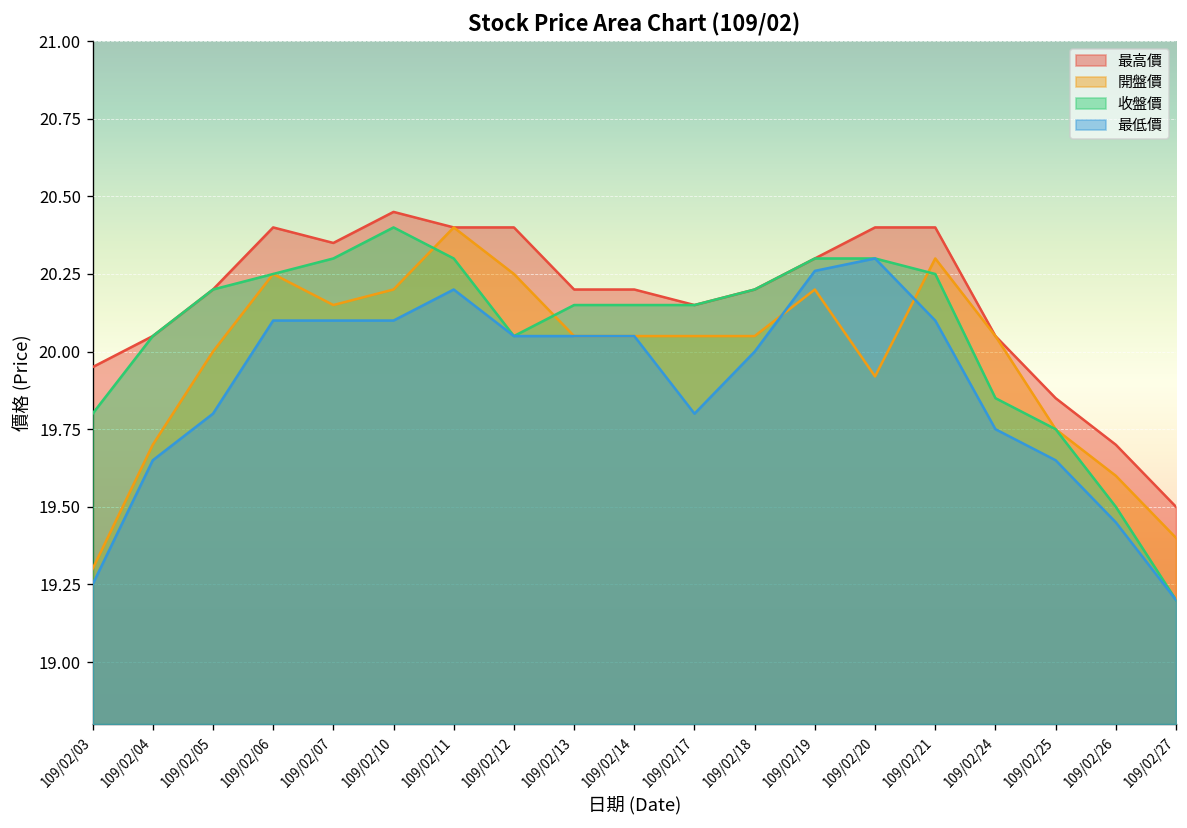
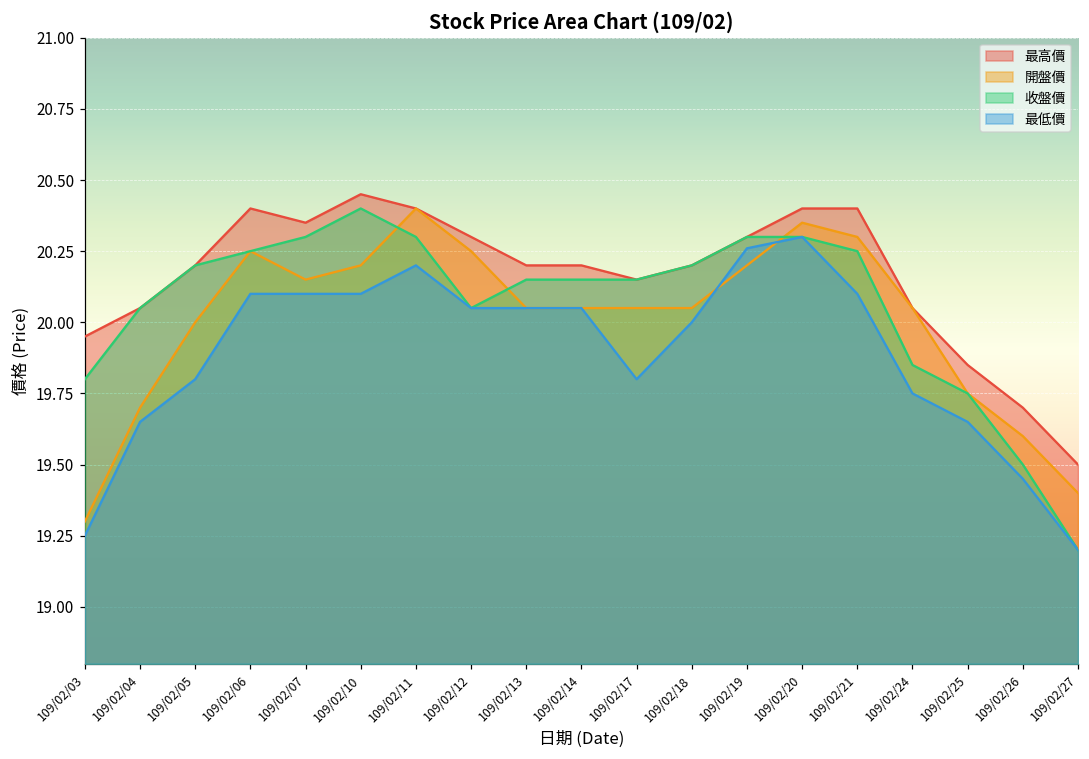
  {
    "最高價": {
      "109/02/03": 19.95,
      "109/02/06": 20.4,
      "109/02/07": 20.35,
      "109/02/10": 20.45,
-     "109/02/12": 20.4,
+     "109/02/12": 20.3,
      "109/02/13": 20.2,
      "109/02/14": 20.2,
      "109/02/20": 20.4,
      "109/02/21": 20.4,
      "109/02/25": 19.85,
      "109/02/26": 19.7,
      "109/02/27": 19.5
    },
    "開盤價": {
      "109/02/03": 19.30,
      "109/02/04": 19.70,
      "109/02/05": 20.00,
      "109/02/07": 20.15,
      "109/02/10": 20.20,
      "109/02/12": 20.25,
      "109/02/17": 20.05,
      "109/02/18": 20.05,
      "109/02/19": 20.20,
-     "109/02/20": 19.92,
+     "109/02/20": 20.35,
      "109/02/21": 20.30,
      "109/02/26": 19.60,
      "109/02/27": 19.40
    },
    "收盤價": {
      "109/02/03": 19.80,
      "109/02/07": 20.30,
      "109/02/10": 20.40,
      "109/02/11": 20.30,
      "109/02/13": 20.15,
      "109/02/14": 20.15,
      "109/02/21": 20.25,
      "109/02/24": 19.85,
      "109/02/26": 19.50
    },
    "最低價": {
      "109/02/03": 19.25,
      "109/02/04": 19.65,
      "109/02/05": 19.80,
      "109/02/06": 20.10,
      "109/02/07": 20.10,
      "109/02/10": 20.10,
      "109/02/11": 20.20,
      "109/02/17": 19.80,
      "109/02/18": 20.00,
      "109/02/19": 20.26,
      "109/02/21": 20.10,
      "109/02/24": 19.75,
      "109/02/25": 19.65,
      "109/02/26": 19.45
    }
  }
